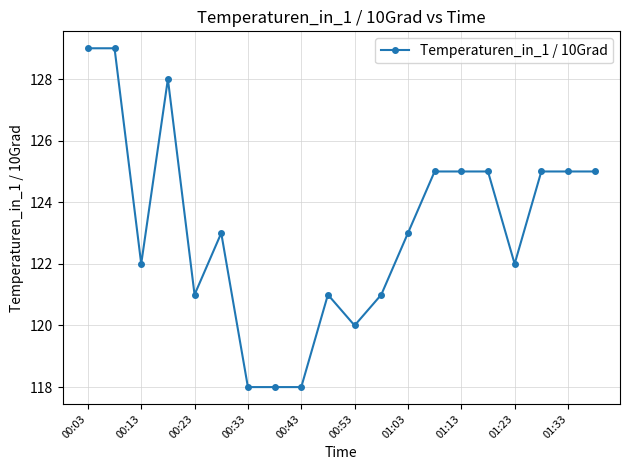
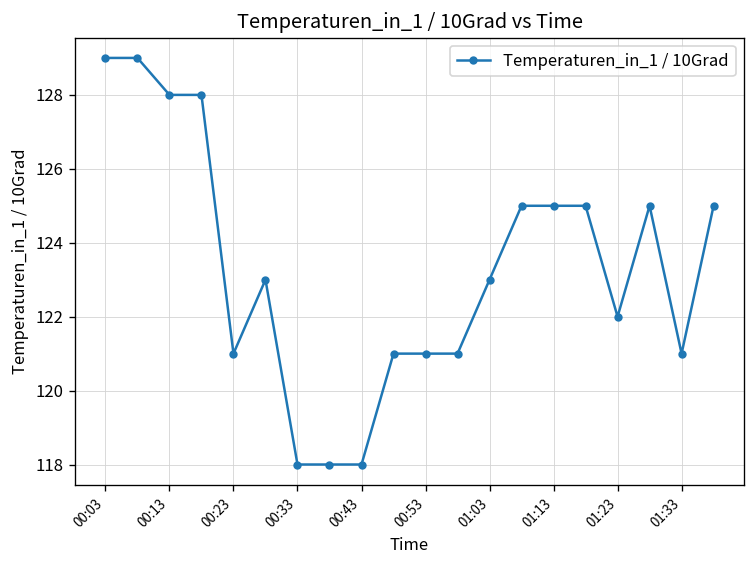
  {
    "00:03": 129,
-   "00:13": 122,
+   "00:13": 128,
    "00:23": 121,
    "00:33": 118,
    "00:43": 118,
-   "00:53": 120,
+   "00:53": 121,
    "01:03": 123,
    "01:13": 125,
    "01:23": 122,
-   "01:33": 125
+   "01:33": 121
  }
